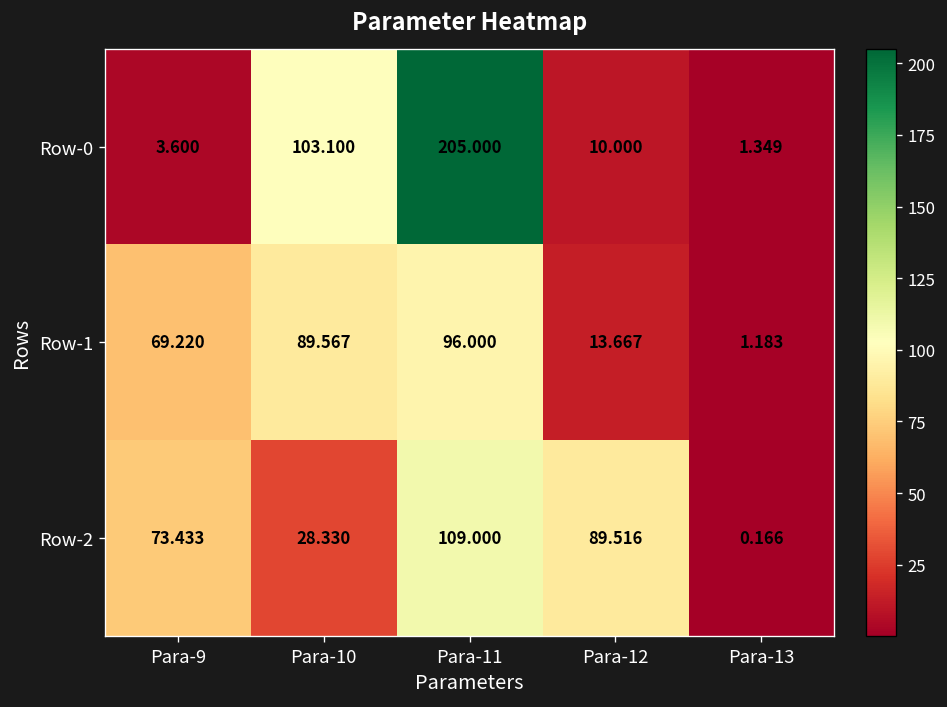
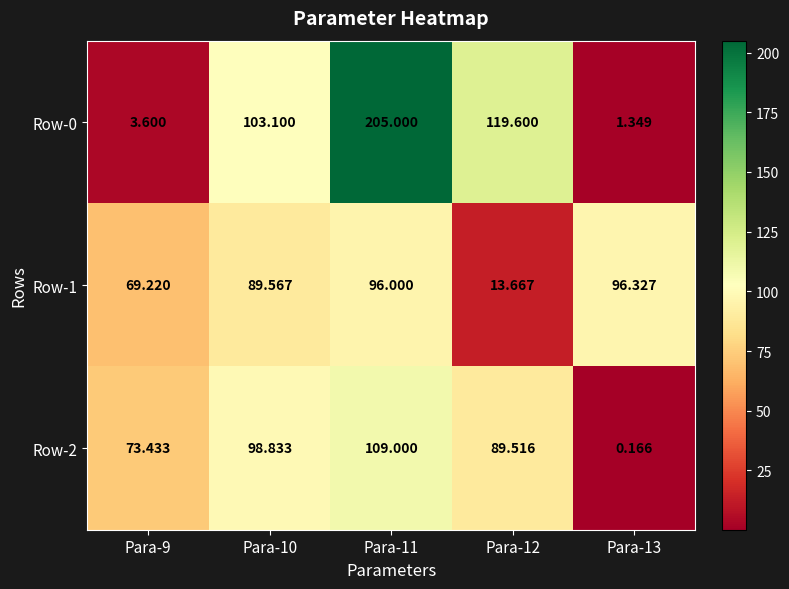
  {
    "Row-0": {
      "Para-9": 3.600,
      "Para-10": 103.100,
      "Para-11": 205.000,
-     "Para-12": 10.000,
+     "Para-12": 119.600,
      "Para-13": 1.349
    },
    "Row-1": {
      "Para-9": 69.220,
      "Para-10": 89.567,
      "Para-11": 96.000,
      "Para-12": 13.667,
-     "Para-13": 1.183
+     "Para-13": 96.327
    },
    "Row-2": {
      "Para-9": 73.433,
-     "Para-10": 28.330,
+     "Para-10": 98.833,
      "Para-11": 109.000,
      "Para-12": 89.516,
      "Para-13": 0.166
    }
  }
